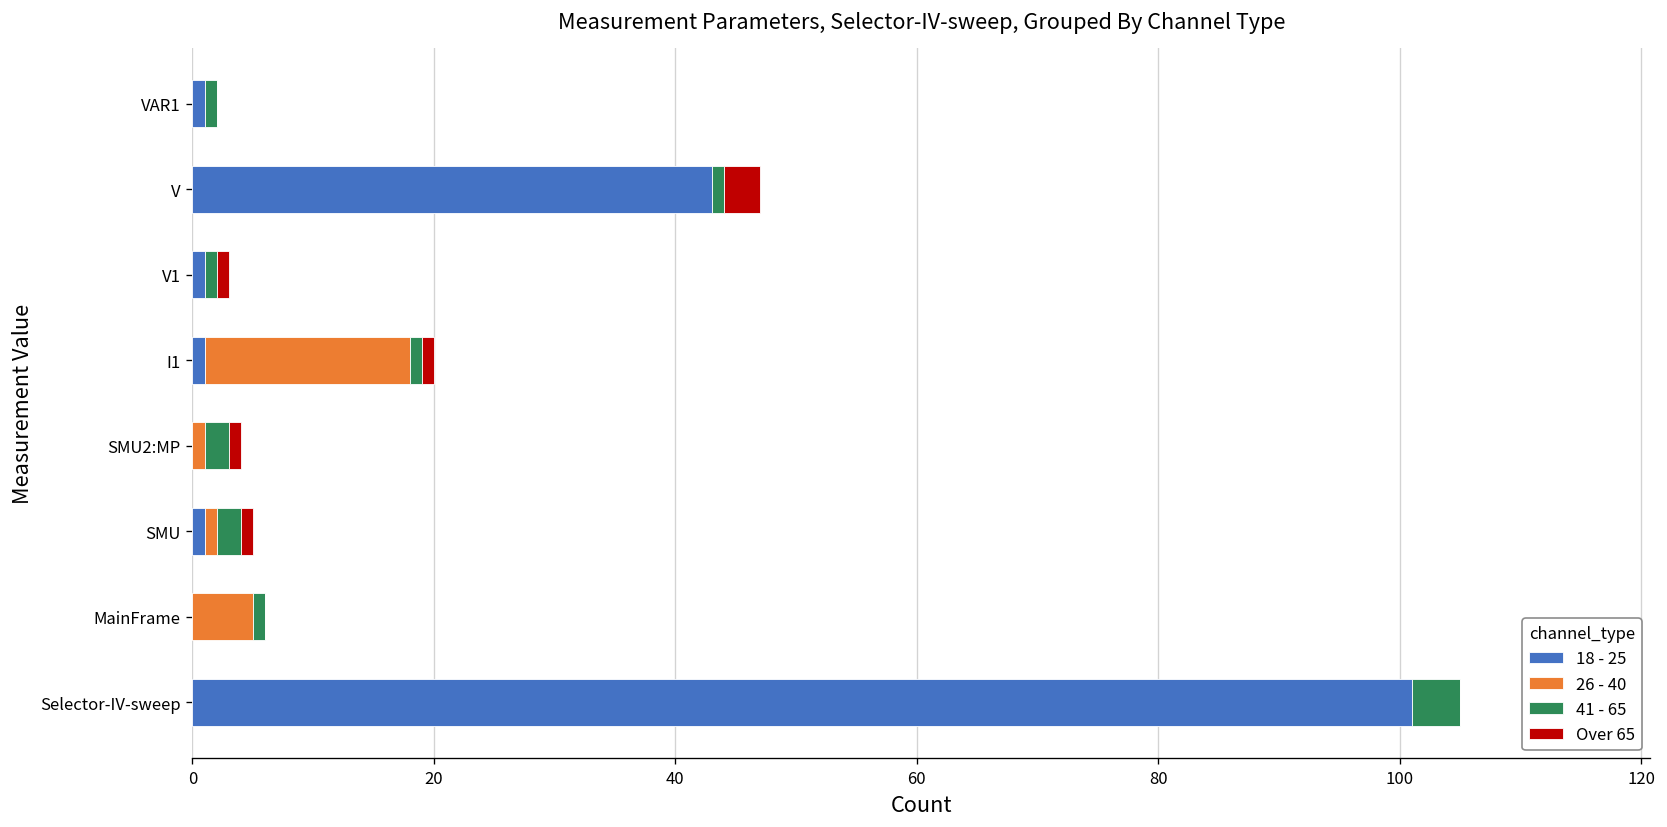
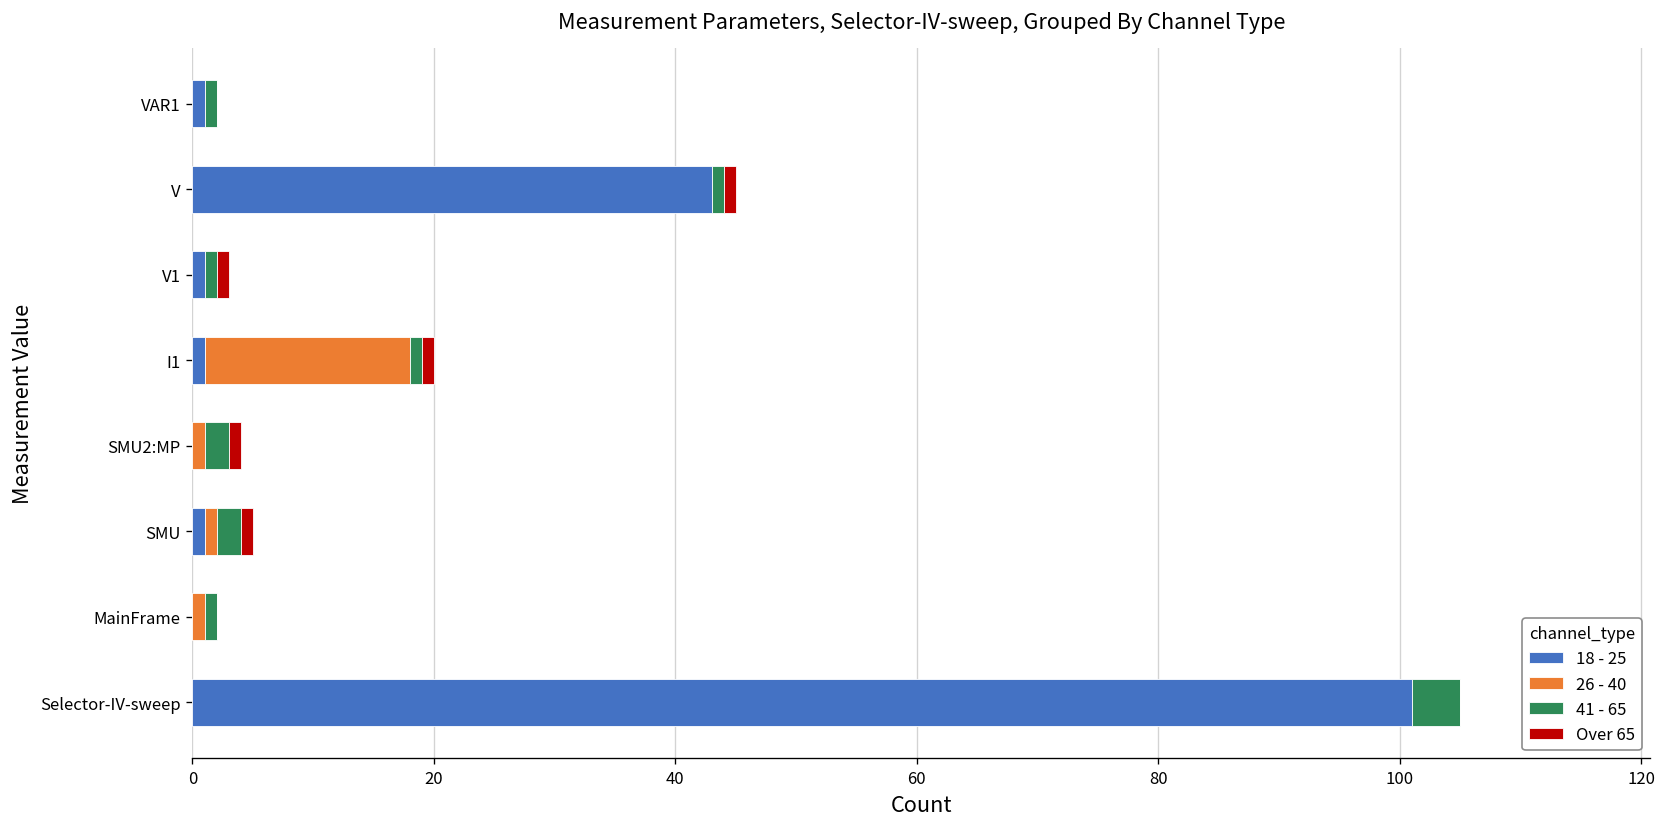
  {
    "18 - 25": {
      "VAR1": 1,
      "V": 43,
      "V1": 1,
      "I1": 1,
      "SMU2:MP": 0,
      "SMU": 1,
      "MainFrame": 0,
      "Selector-IV-sweep": 101
    },
    "26 - 40": {
      "VAR1": 0,
      "V": 0,
      "V1": 0,
      "I1": 17,
      "SMU2:MP": 1,
      "SMU": 1,
-     "MainFrame": 5,
+     "MainFrame": 1,
      "Selector-IV-sweep": 0
    },
    "41 - 65": {
      "VAR1": 1,
      "V": 1,
      "V1": 1,
      "I1": 1,
      "SMU2:MP": 2,
      "SMU": 2,
      "MainFrame": 1,
      "Selector-IV-sweep": 4
    },
    "Over 65": {
      "VAR1": 0,
-     "V": 3,
+     "V": 1,
      "V1": 1,
      "I1": 1,
      "SMU2:MP": 1,
      "SMU": 1,
      "MainFrame": 0,
      "Selector-IV-sweep": 0
    }
  }
